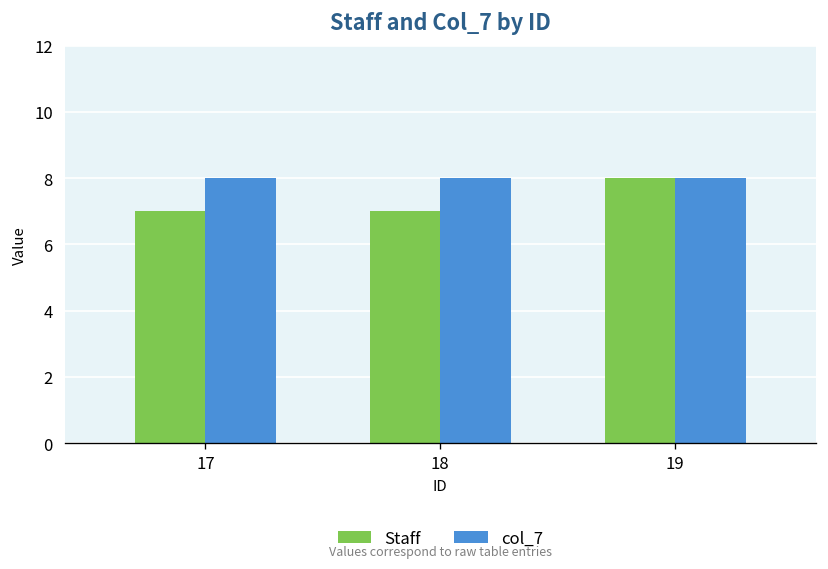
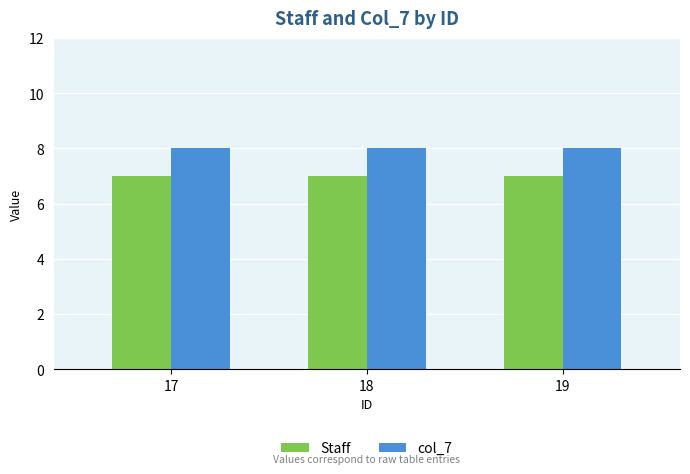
  {
    "Staff": {
      "17": 7,
      "18": 7,
-     "19": 8
+     "19": 7
    },
    "col_7": {
      "17": 8,
      "18": 8,
      "19": 8
    }
  }
